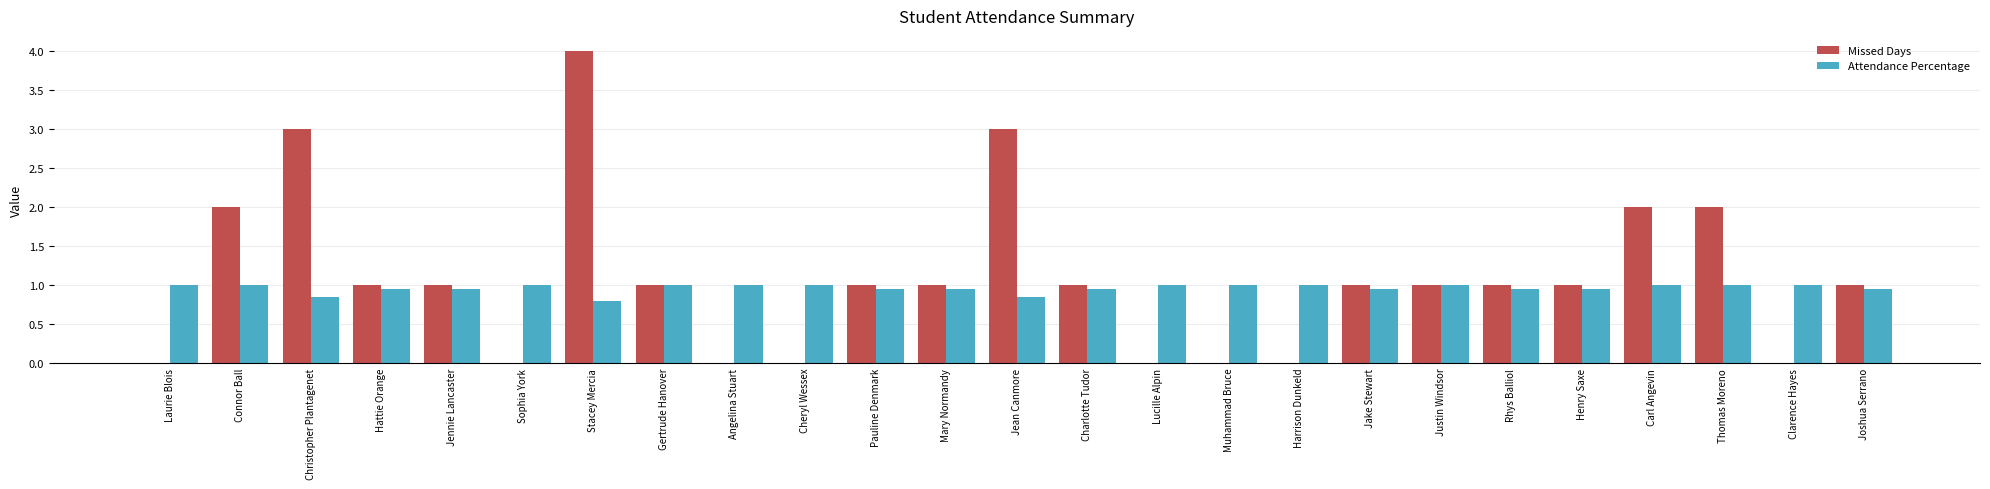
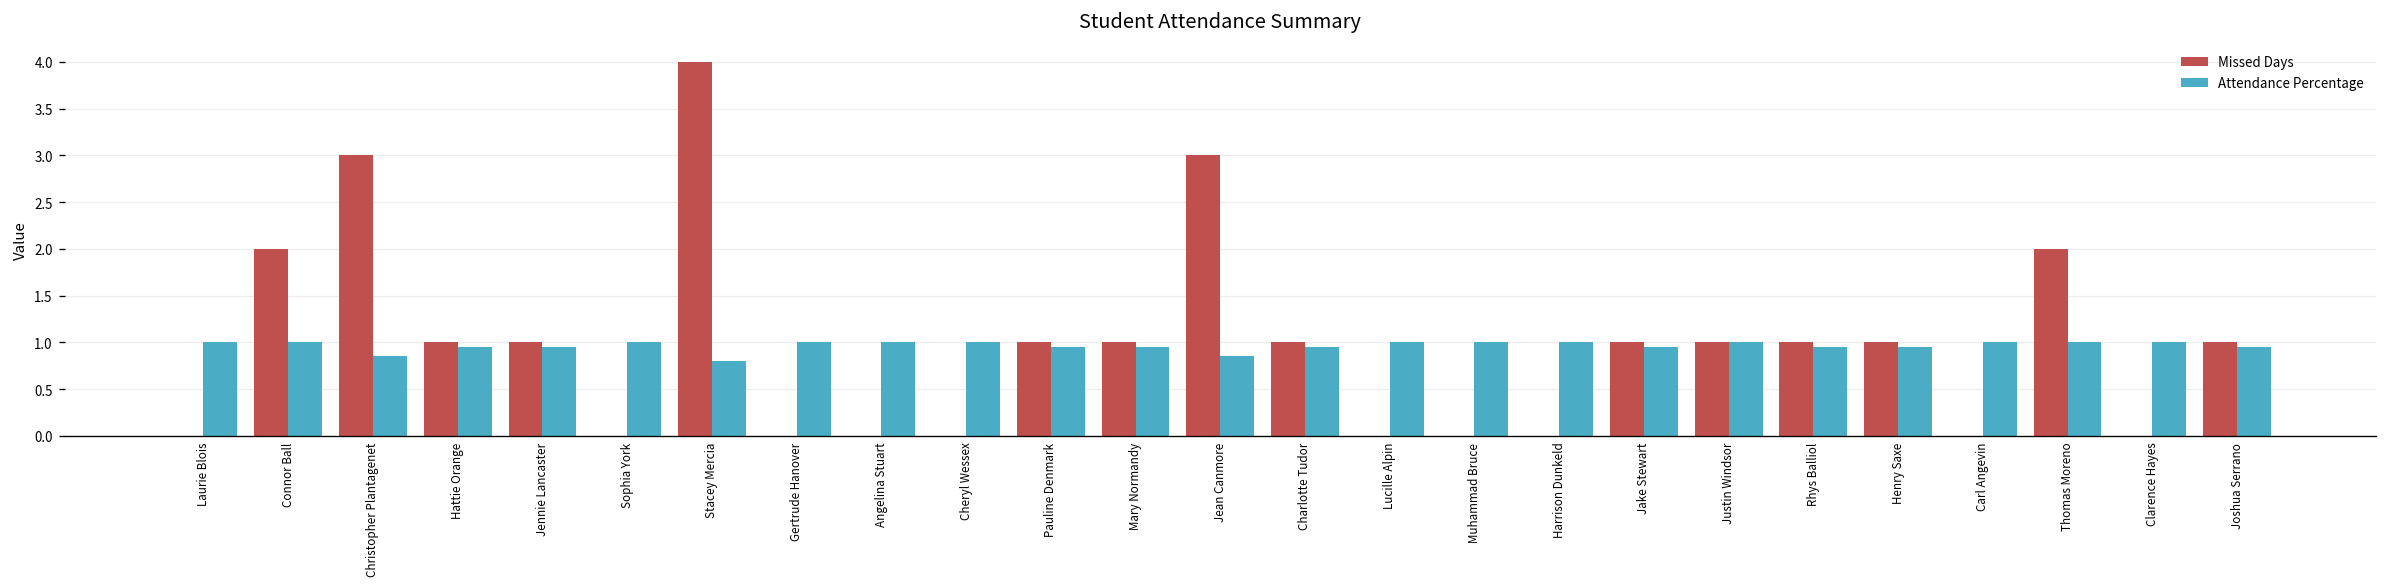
  {
    "Missed Days": {
      "Laurie Blois": 0,
      "Connor Ball": 2,
      "Christopher Plantagenet": 3,
      "Hattie Orange": 1,
      "Jennie Lancaster": 1,
      "Sophia York": 0,
      "Stacey Mercia": 4,
-     "Gertrude Hanover": 1,
+     "Gertrude Hanover": 0,
      "Angelina Stuart": 0,
      "Cheryl Wessex": 0,
      "Pauline Denmark": 1,
      "Mary Normandy": 1,
      "Jean Canmore": 3,
      "Charlotte Tudor": 1,
      "Lucille Alpin": 0,
      "Muhammad Bruce": 0,
      "Harrison Dunkeld": 0,
      "Jake Stewart": 1,
      "Justin Windsor": 1,
      "Rhys Balliol": 1,
      "Henry Saxe": 1,
-     "Carl Angevin": 2,
+     "Carl Angevin": 0,
      "Thomas Moreno": 2,
      "Clarence Hayes": 0,
      "Joshua Serrano": 1
    },
    "Attendance Percentage": {
      "Laurie Blois": 1,
      "Connor Ball": 1,
      "Christopher Plantagenet": 0.9,
      "Hattie Orange": 1.0,
      "Jennie Lancaster": 1.0,
      "Sophia York": 1,
      "Stacey Mercia": 0.8,
      "Gertrude Hanover": 1,
      "Angelina Stuart": 1,
      "Cheryl Wessex": 1,
      "Pauline Denmark": 1.0,
      "Mary Normandy": 1.0,
      "Jean Canmore": 0.9,
      "Charlotte Tudor": 1.0,
      "Lucille Alpin": 1,
      "Muhammad Bruce": 1,
      "Harrison Dunkeld": 1,
      "Jake Stewart": 1.0,
      "Justin Windsor": 1,
      "Rhys Balliol": 1.0,
      "Henry Saxe": 1.0,
      "Carl Angevin": 1,
      "Thomas Moreno": 1,
      "Clarence Hayes": 1,
      "Joshua Serrano": 1.0
    }
  }
